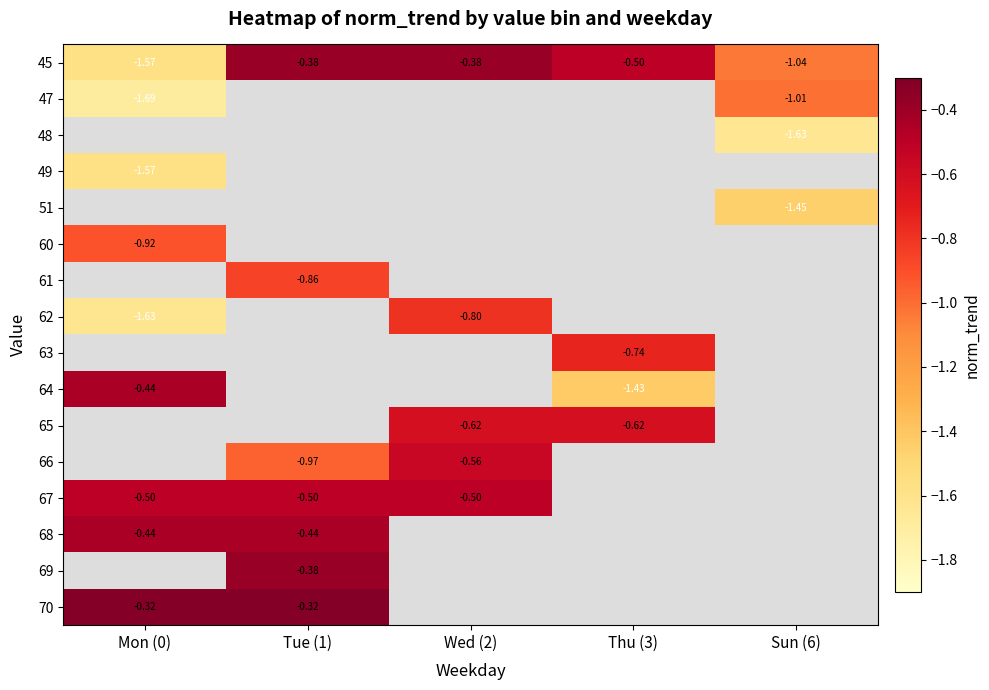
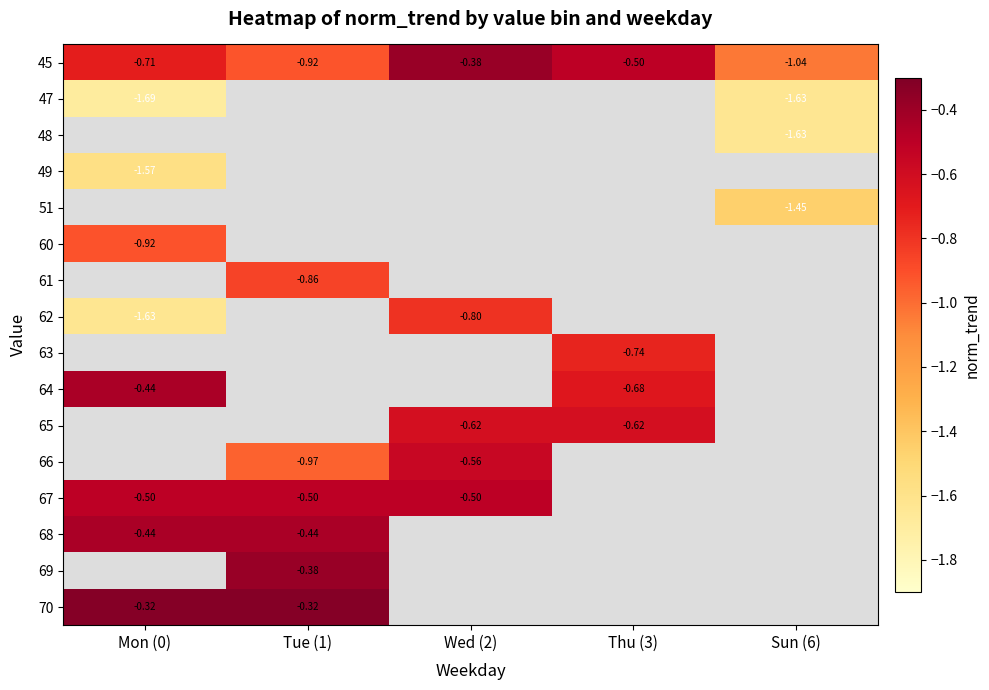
  {
    "45": {
-     "Mon (0)": -1.57,
-     "Tue (1)": -0.38,
+     "Mon (0)": -0.71,
+     "Tue (1)": -0.92,
      "Wed (2)": -0.38,
      "Thu (3)": -0.50,
      "Sun (6)": -1.04
    },
    "47": {
      "Mon (0)": -1.69,
-     "Sun (6)": -1.01
+     "Sun (6)": -1.63
    },
    "48": {
      "Sun (6)": -1.63
    },
    "49": {
      "Mon (0)": -1.57
    },
    "51": {
      "Sun (6)": -1.45
    },
    "60": {
      "Mon (0)": -0.92
    },
    "61": {
      "Tue (1)": -0.86
    },
    "62": {
      "Mon (0)": -1.63,
      "Wed (2)": -0.80
    },
    "63": {
      "Thu (3)": -0.74
    },
    "64": {
      "Mon (0)": -0.44,
-     "Thu (3)": -1.43
+     "Thu (3)": -0.68
    },
    "65": {
      "Wed (2)": -0.62,
      "Thu (3)": -0.62
    },
    "66": {
      "Tue (1)": -0.97,
      "Wed (2)": -0.56
    },
    "67": {
      "Mon (0)": -0.50,
      "Tue (1)": -0.50,
      "Wed (2)": -0.50
    },
    "68": {
      "Mon (0)": -0.44,
      "Tue (1)": -0.44
    },
    "69": {
      "Tue (1)": -0.38
    },
    "70": {
      "Mon (0)": -0.32,
      "Tue (1)": -0.32
    }
  }
